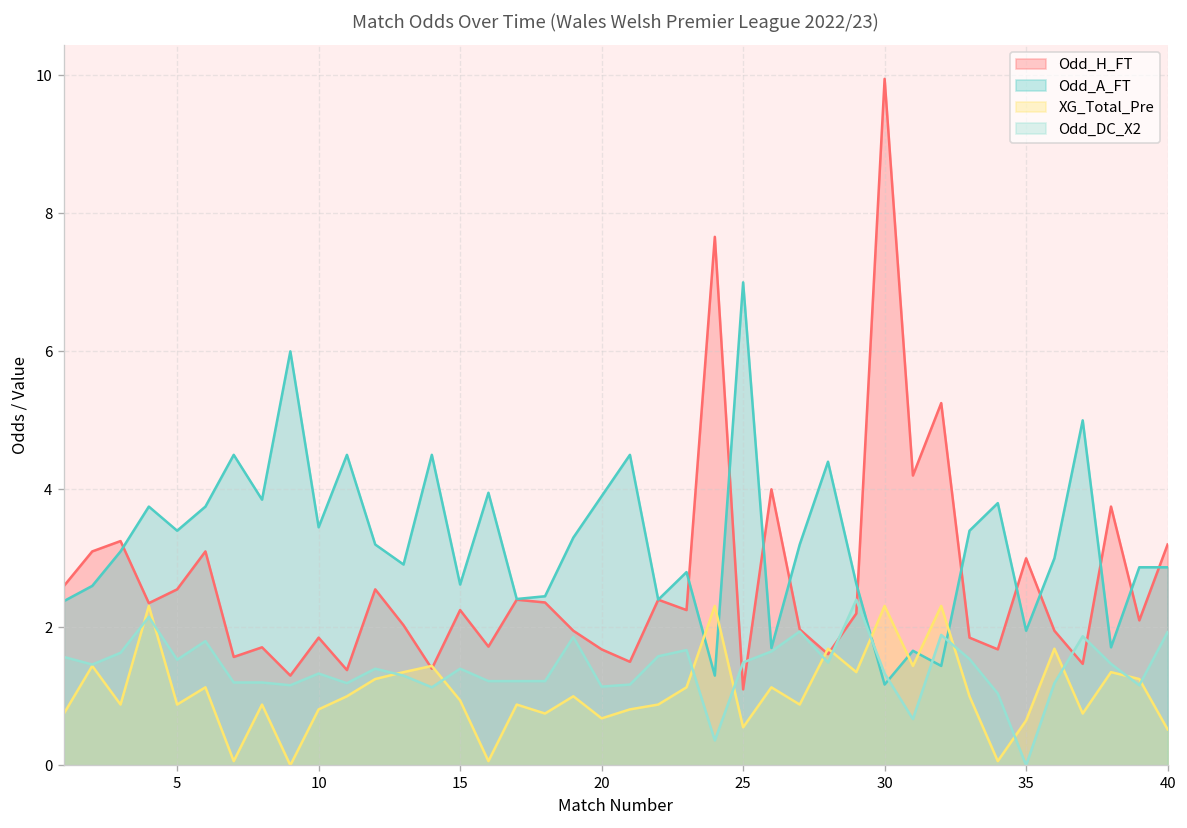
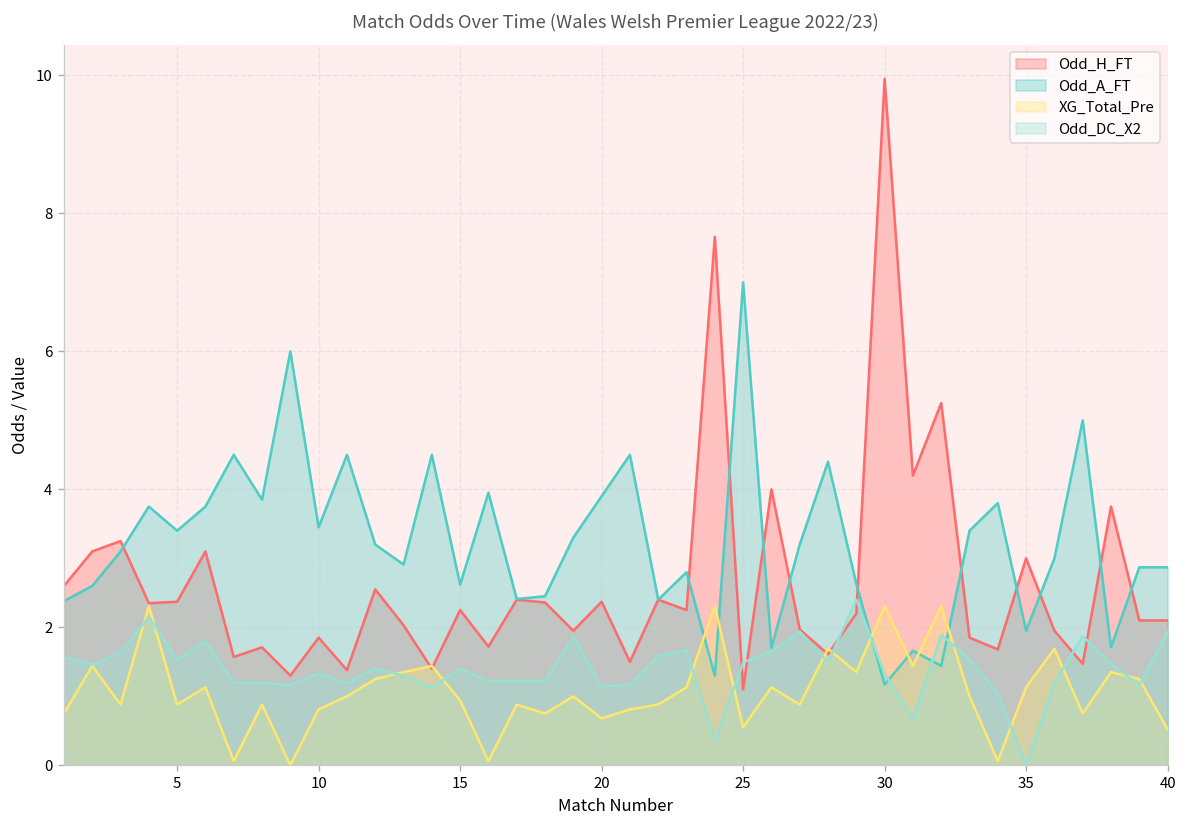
  {
    "Odd_H_FT": {
-     "5": 2.6,
+     "5": 2.4,
      "10": 1.9,
      "15": 2.3,
-     "20": 1.7,
+     "20": 2.4,
      "25": 1.1,
      "30": 10.0,
      "35": 3.0,
-     "40": 3.2
+     "40": 2.1
    },
    "XG_Total_Pre": {
      "5": 0.9,
      "10": 0.8,
      "15": 0.9,
      "20": 0.7,
      "25": 0.6,
      "30": 2.3,
-     "35": 0.7,
+     "35": 1.1,
      "40": 0.5
    }
  }
